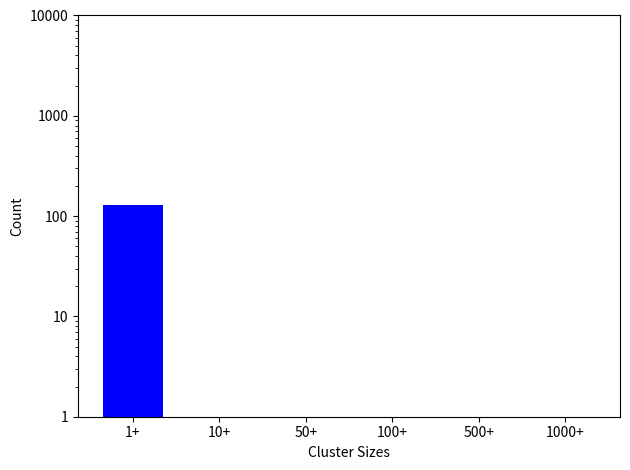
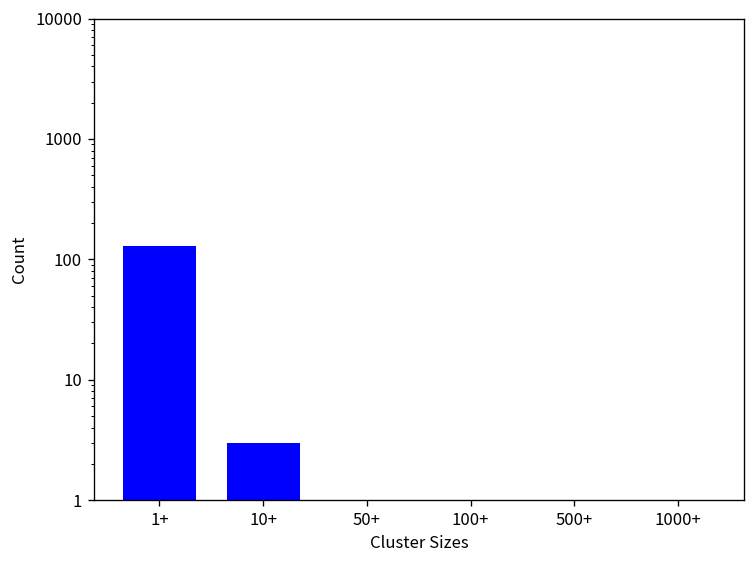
  {
    "1+": 130,
-   "10+": 1
+   "10+": 3
  }
